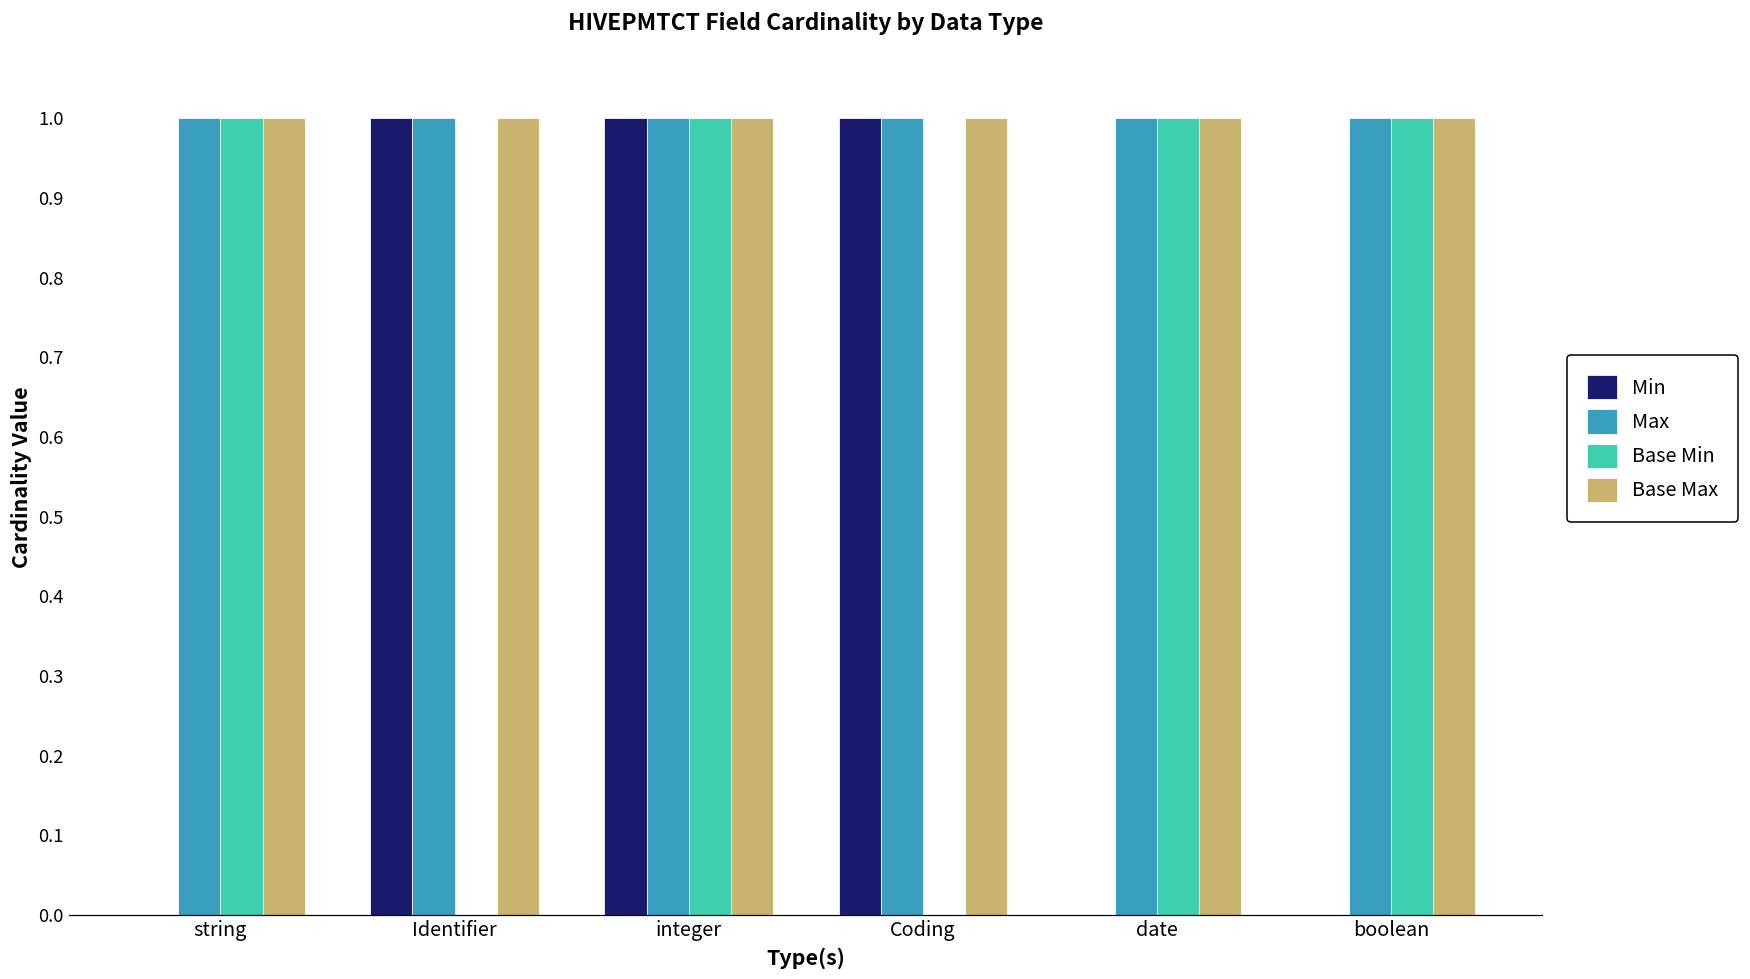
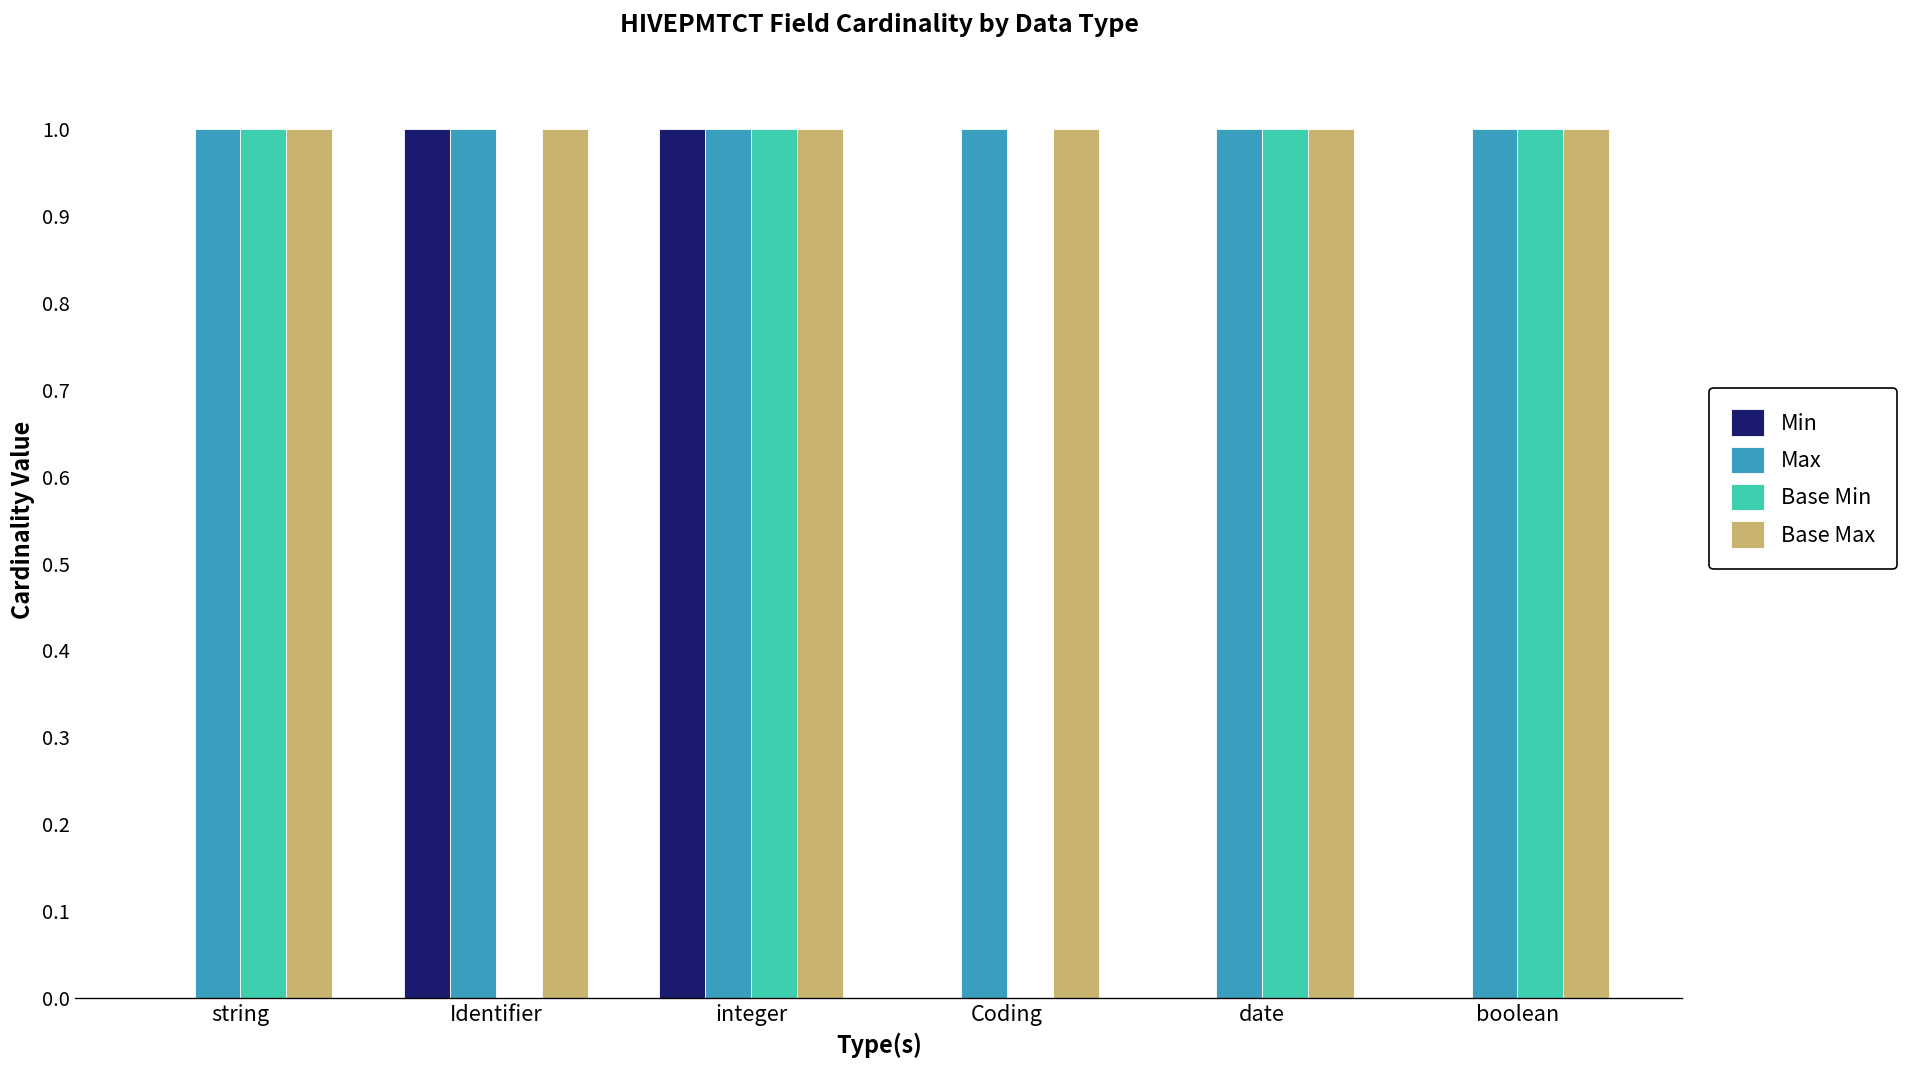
  {
    "Min": {
      "string": 0,
      "Identifier": 1,
      "integer": 1,
-     "Coding": 1,
+     "Coding": 0,
      "date": 0,
      "boolean": 0
    },
    "Base Max": {
      "string": 1,
      "Identifier": 1,
      "integer": 1,
      "Coding": 1,
      "date": 1,
      "boolean": 1
    }
  }
